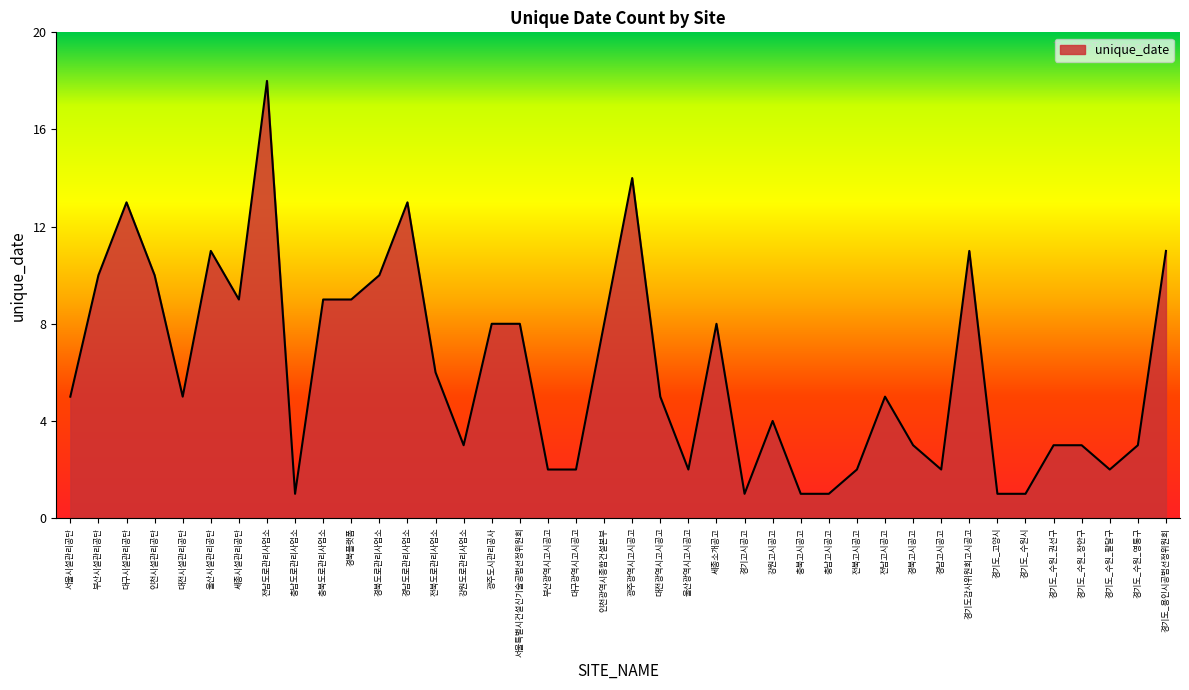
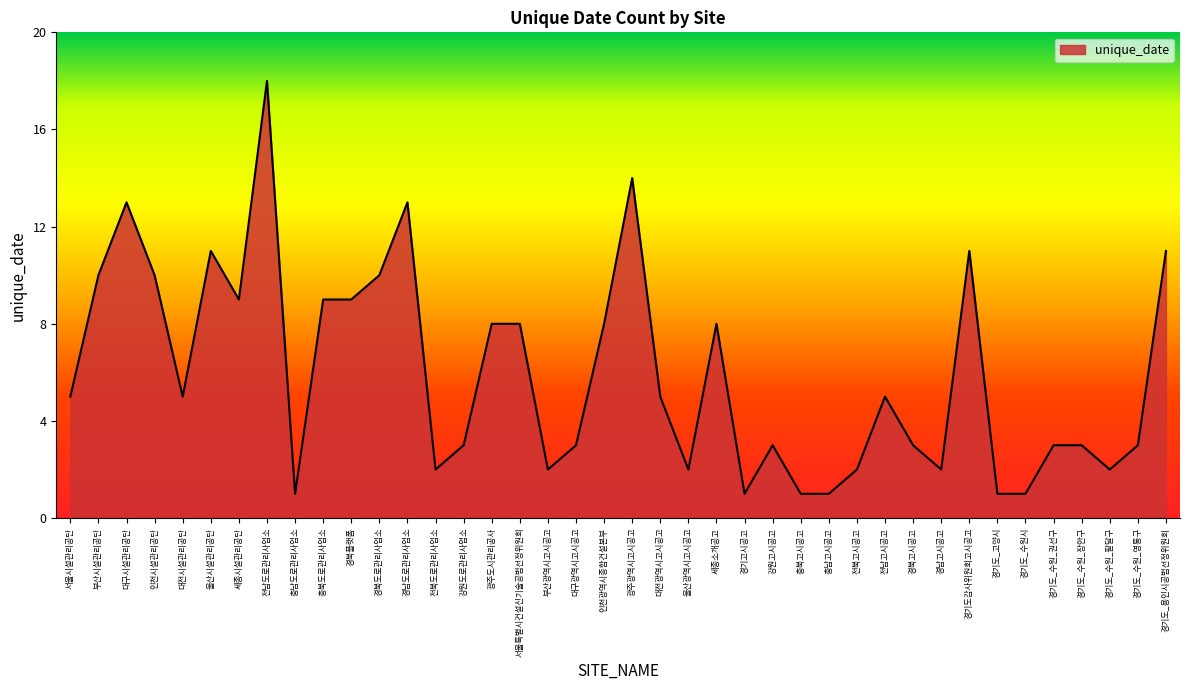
  {
    "서울시설관리공단": 5,
    "부산시설관리공단": 10,
    "대구시설관리공단": 13,
    "인천시설관리공단": 10,
    "대전시설관리공단": 5,
    "울산시설관리공단": 11,
    "세종시설관리공단": 9,
    "전남도로관리사업소": 18,
    "충남도로관리사업소": 1,
    "충북도로관리사업소": 9,
    "경북플랫폼": 9,
    "경북도로관리사업소": 10,
    "경남도로관리사업소": 13,
-   "전북도로관리사업소": 6,
+   "전북도로관리사업소": 2,
    "강원도로관리사업소": 3,
    "광주도시관리공사": 8,
    "서울특별시건설신기술공법선정위원회": 8,
    "부산광역시고시공고": 2,
-   "대구광역시고시공고": 2,
+   "대구광역시고시공고": 3,
    "인천광역시종합건설본부": 8,
    "광주광역시고시공고": 14,
    "대전광역시고시공고": 5,
    "울산광역시고시공고": 2,
    "세종소개공고": 8,
    "경기고시공고": 1,
-   "강원고시공고": 4,
+   "강원고시공고": 3,
    "충북고시공고": 1,
    "충남고시공고": 1,
    "전북고시공고": 2,
    "전남고시공고": 5,
    "경북고시공고": 3,
    "경남고시공고": 2,
    "경기도감사위원회고시공고": 11,
    "경기도_고양시": 1,
    "경기도_수원시": 1,
    "경기도_수원_권선구": 3,
    "경기도_수원_장안구": 3,
    "경기도_수원_팔달구": 2,
    "경기도_수원_영통구": 3,
    "경기도_용인시공법선정위원회": 11
  }
